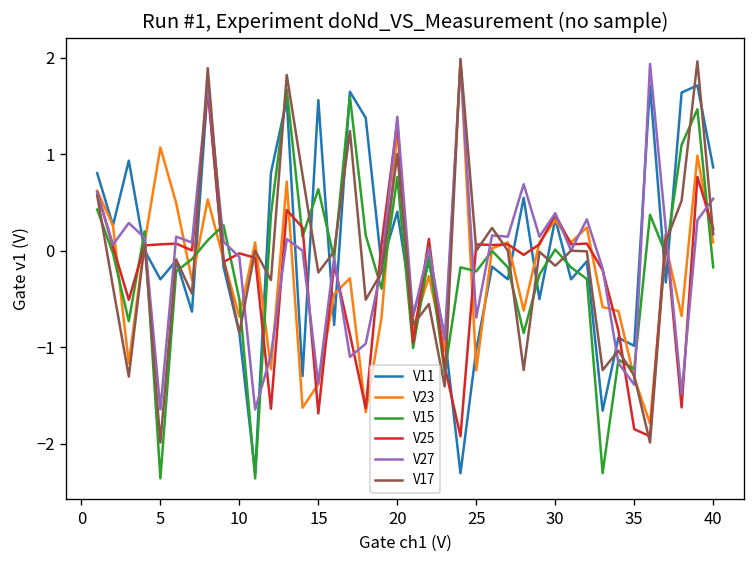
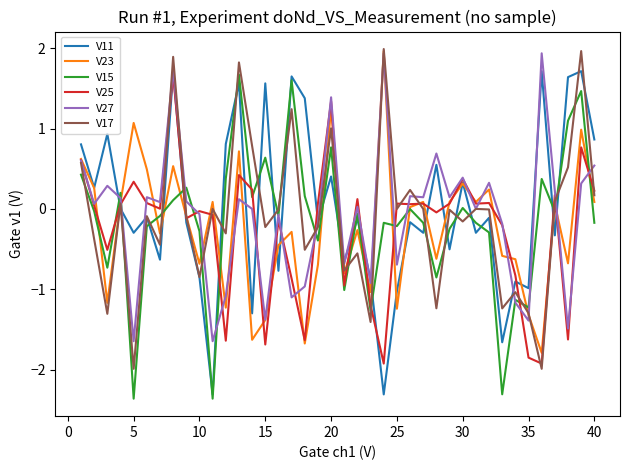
  {
    "V11": {
      "5": -0.3,
      "15": 1.6,
      "20": 0.4,
      "25": -1.0,
      "35": -1.0,
      "40": 0.9
    },
    "V23": {
      "5": 1.1,
      "10": -0.7,
      "20": 1.3,
      "25": -1.2,
      "40": 0.1
    },
    "V15": {
      "5": -2.4,
-     "10": -0.5,
+     "10": -0.3,
      "15": 0.6,
      "20": 0.8,
      "25": -0.2,
      "30": 0.0,
      "35": -1.2,
      "40": -0.2
    },
    "V25": {
-     "5": 0.1,
+     "5": 0.3,
      "10": 0.0,
      "15": -1.7,
      "20": 1.3,
      "25": 0.1,
      "35": -1.8,
      "40": 0.2
    },
    "V27": {
      "5": -1.6,
      "10": -0.1,
      "20": 1.4,
      "25": -0.7,
      "35": -1.4,
      "40": 0.5
    },
    "V17": {
      "5": -2.0,
      "15": -0.2,
      "20": 1.0,
      "25": 0.0,
      "30": -0.2,
      "40": 0.2
    }
  }
